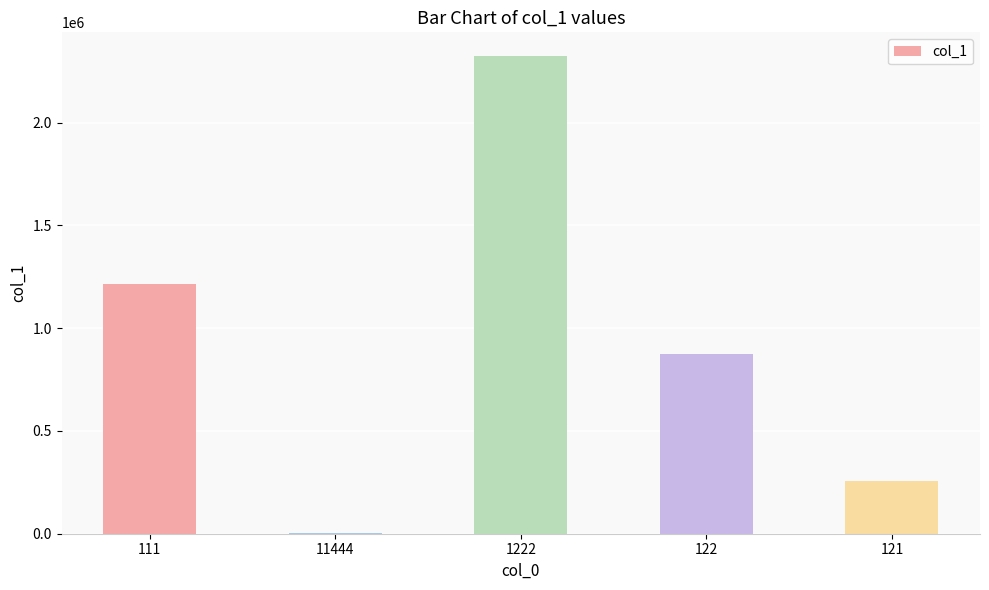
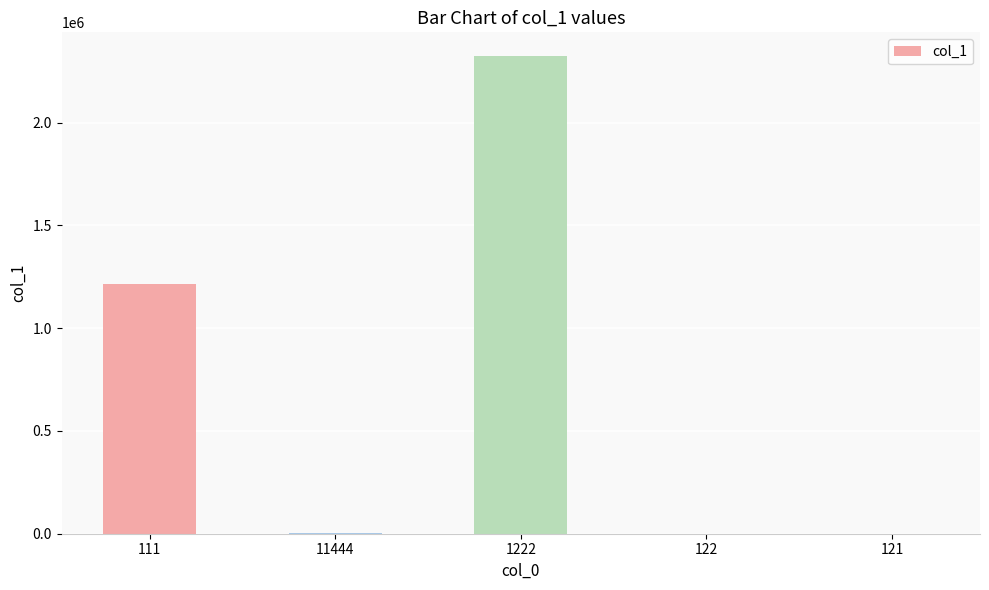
  {
    "111": 1220000,
    "1222": 2320000,
-   "122": 880000,
-   "121": 250000
+   "122": 0,
+   "121": 0
  }
